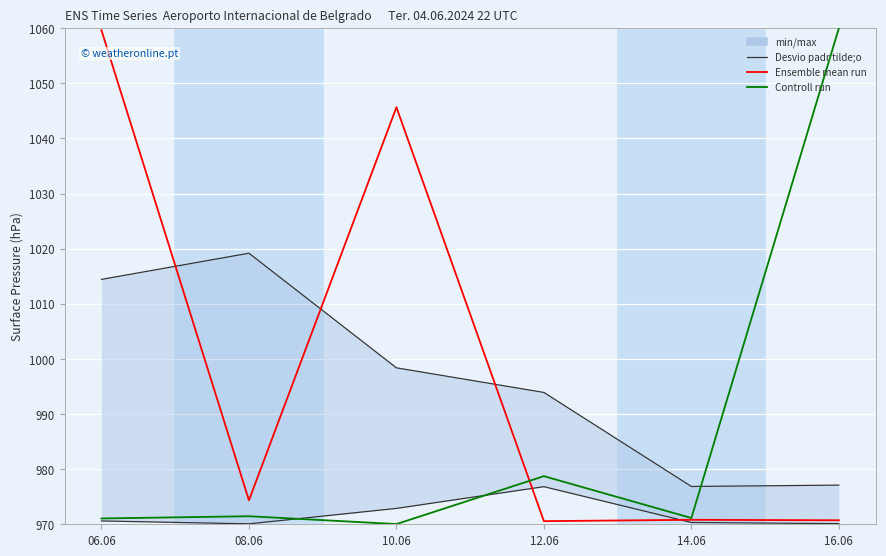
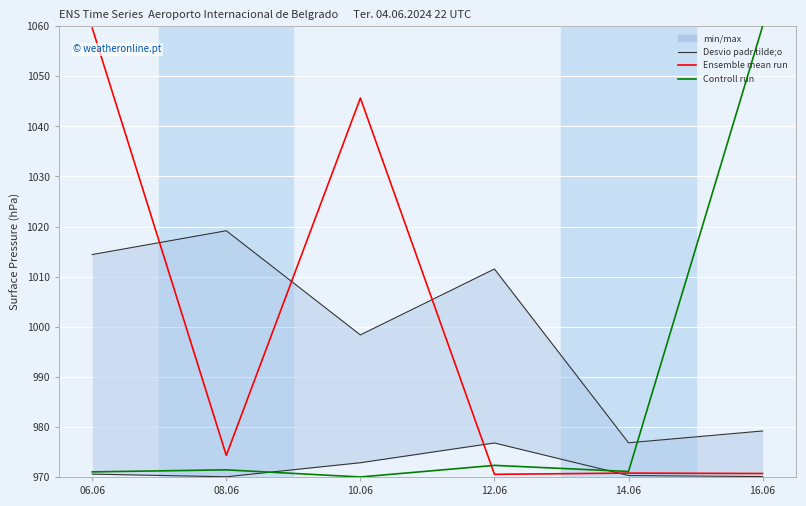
  {
    "min/max": {
      "06.06": 1014,
      "08.06": 1019,
      "10.06": 998,
-     "12.06": 994,
+     "12.06": 1012,
      "14.06": 977,
-     "16.06": 977
+     "16.06": 979
    },
    "Ensemble mean run": {
      "06.06": 1060,
      "08.06": 974,
      "10.06": 1046,
      "12.06": 971,
      "16.06": 971
    },
    "Controll run": {
      "08.06": 971,
      "10.06": 970,
-     "12.06": 979,
+     "12.06": 972,
      "16.06": 1060
    }
  }
